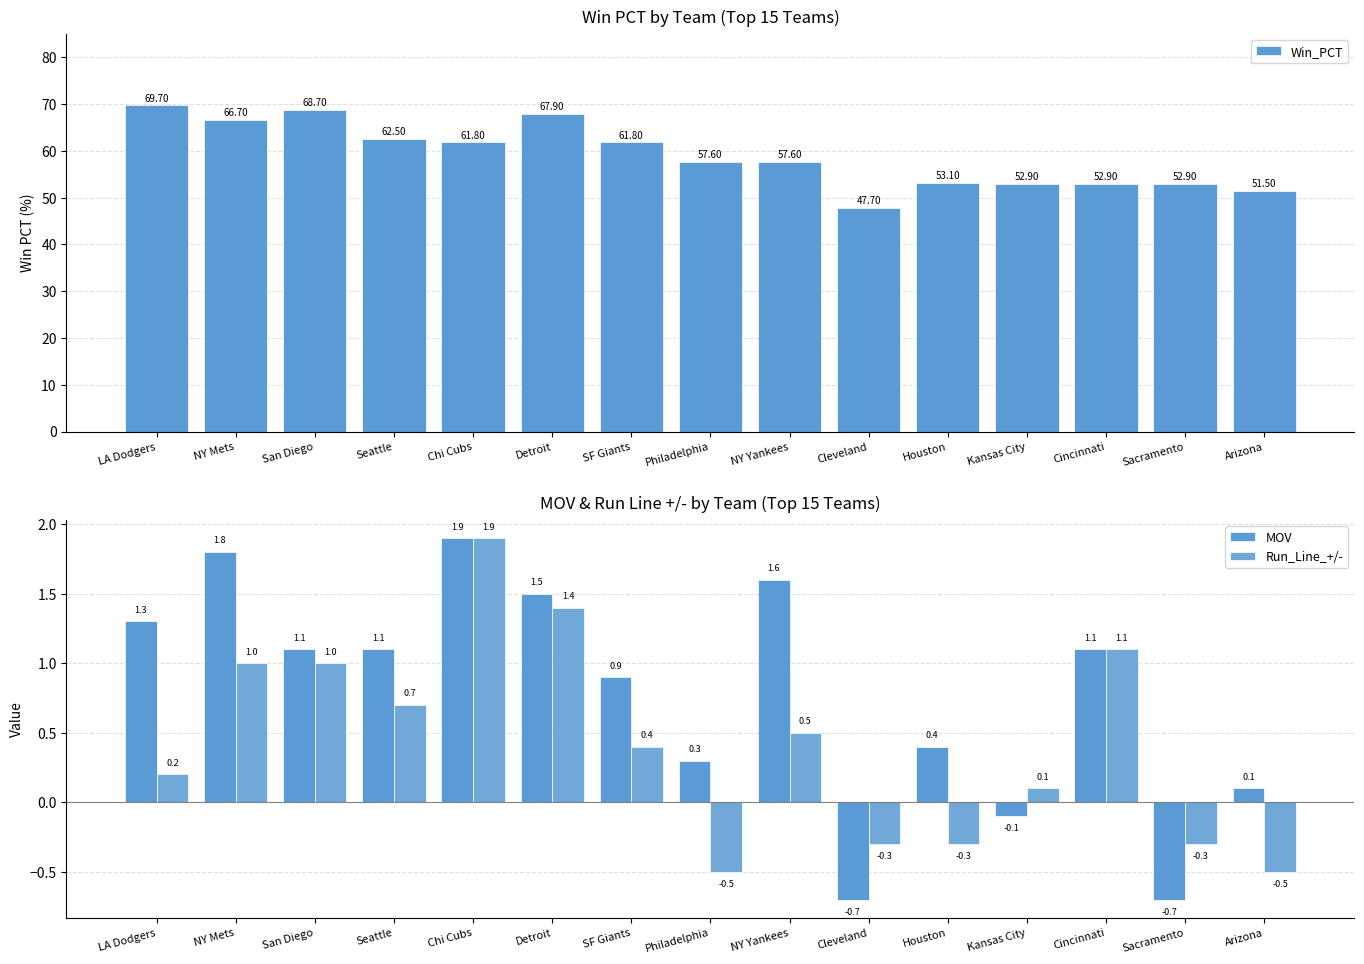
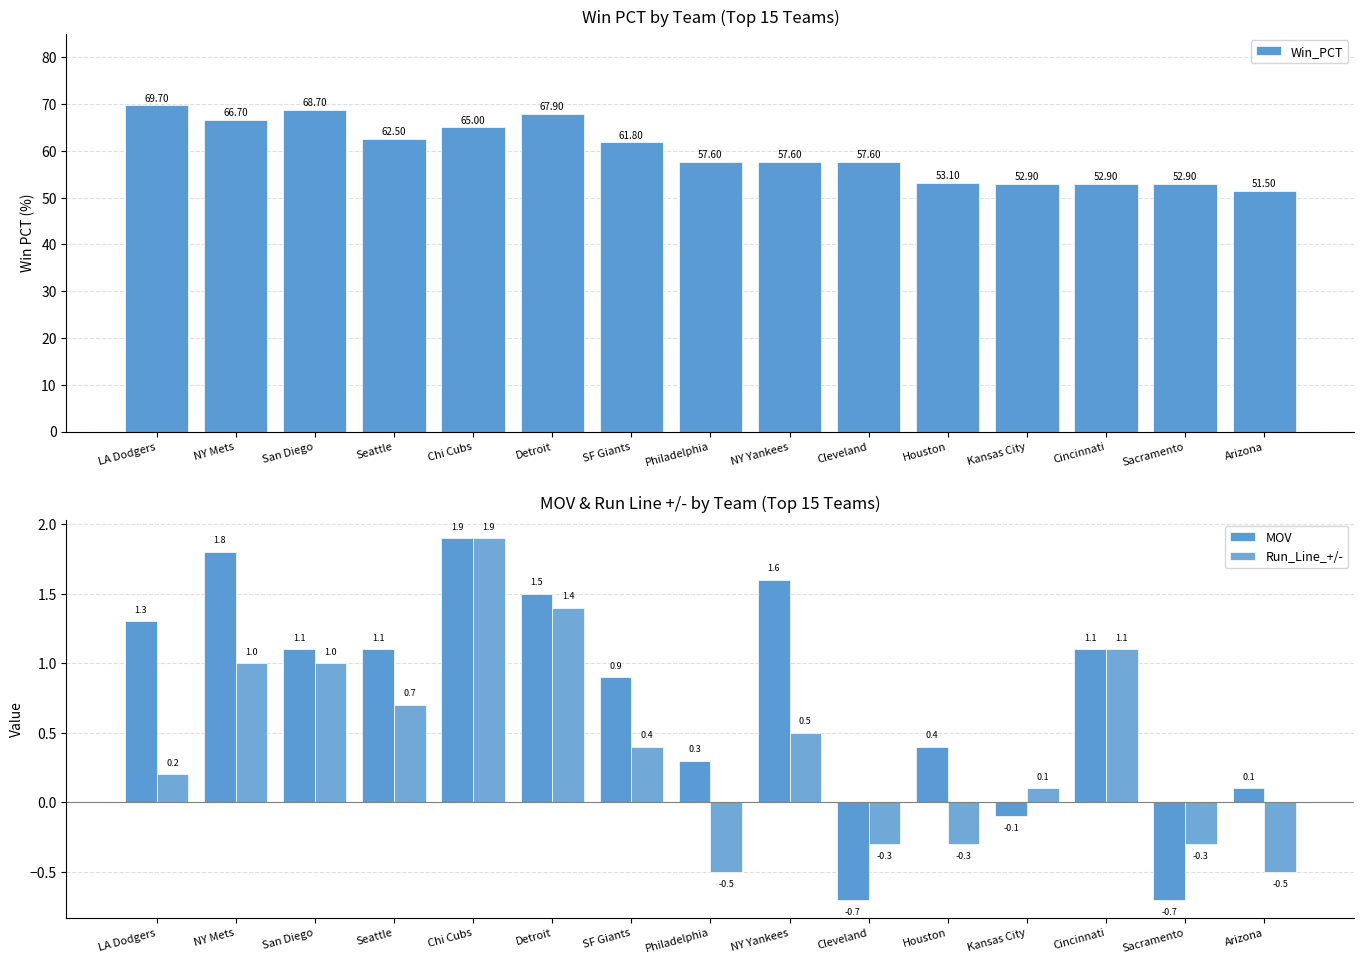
  {
    "Win PCT by Team (Top 15 Teams)": {
      "LA Dodgers": 69.70,
      "NY Mets": 66.70,
      "San Diego": 68.70,
      "Seattle": 62.50,
-     "Chi Cubs": 61.80,
+     "Chi Cubs": 65.00,
      "Detroit": 67.90,
      "SF Giants": 61.80,
      "Philadelphia": 57.60,
      "NY Yankees": 57.60,
-     "Cleveland": 47.70,
+     "Cleveland": 57.60,
      "Houston": 53.10,
      "Kansas City": 52.90,
      "Cincinnati": 52.90,
      "Sacramento": 52.90,
      "Arizona": 51.50
    }
  }
